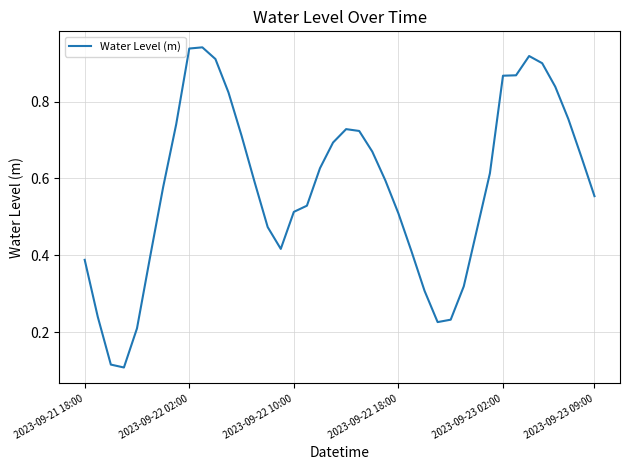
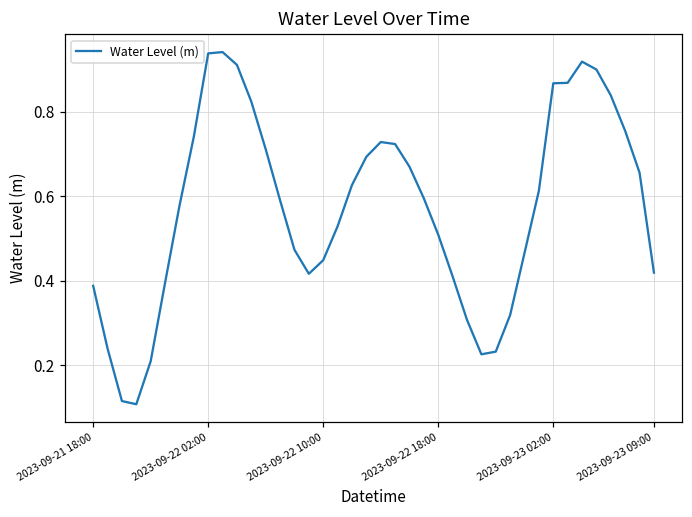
  {
    "2023-09-21 18:00": 0.39,
    "2023-09-22 02:00": 0.94,
-   "2023-09-22 10:00": 0.51,
+   "2023-09-22 10:00": 0.45,
    "2023-09-22 18:00": 0.51,
    "2023-09-23 02:00": 0.87,
-   "2023-09-23 09:00": 0.55
+   "2023-09-23 09:00": 0.42
  }
